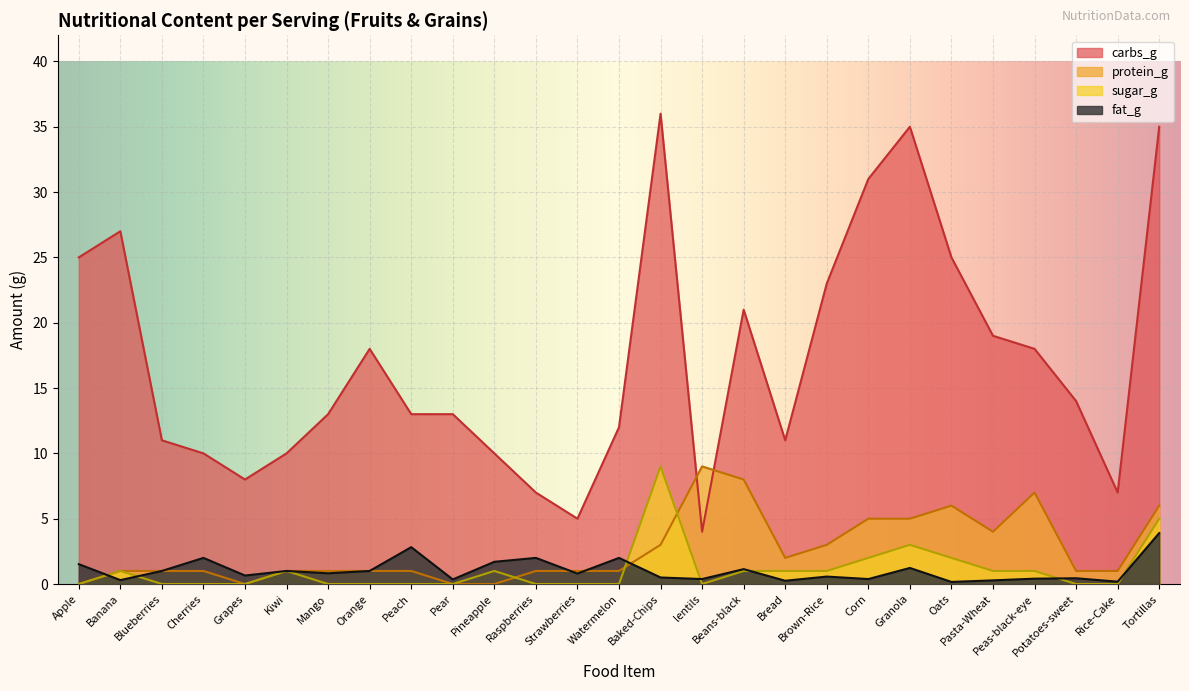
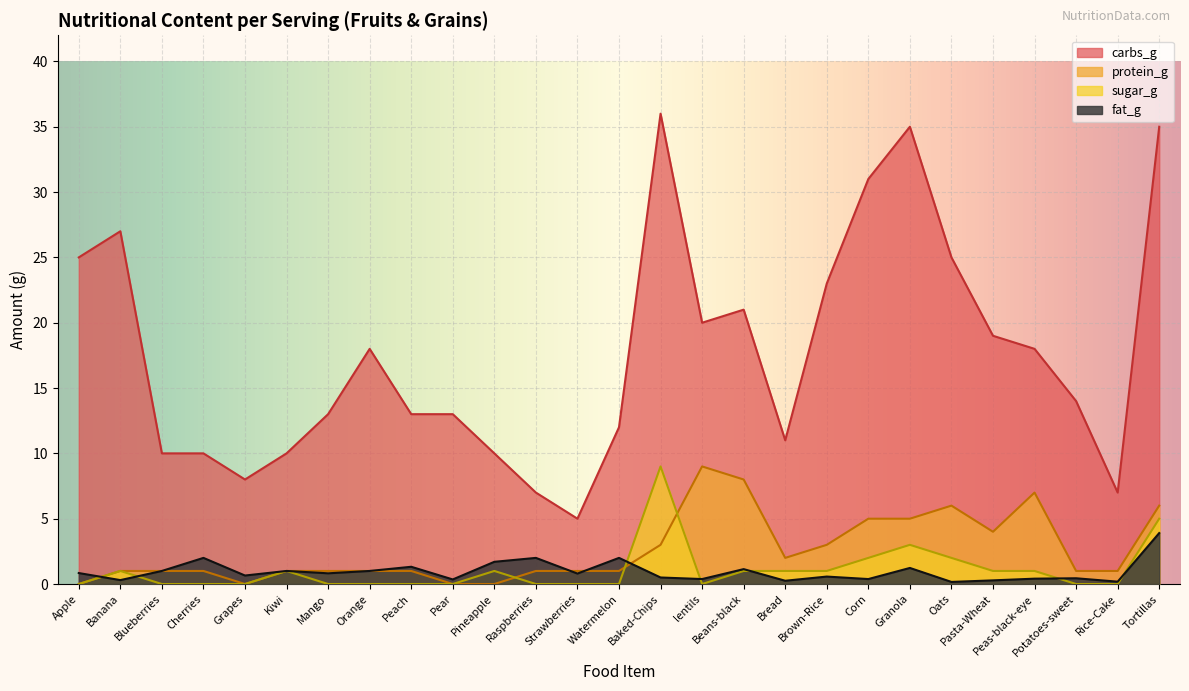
  {
    "carbs_g": {
      "Apple": 25,
      "Banana": 27,
-     "Blueberries": 11,
+     "Blueberries": 10,
      "Cherries": 10,
      "Grapes": 8,
      "Kiwi": 10,
      "Mango": 13,
      "Orange": 18,
      "Peach": 13,
      "Pear": 13,
      "Pineapple": 10,
      "Raspberries": 7,
      "Strawberries": 5,
      "Watermelon": 12,
      "Baked-Chips": 36,
-     "lentils": 4,
+     "lentils": 20,
      "Beans-black": 21,
      "Bread": 11,
      "Brown-Rice": 23,
      "Corn": 31,
      "Granola": 35,
      "Oats": 25,
      "Pasta-Wheat": 19,
      "Peas-black-eye": 18,
      "Potatoes-sweet": 14,
      "Rice-Cake": 7,
      "Tortillas": 35
    },
    "fat_g": {
-     "Apple": 1.5,
+     "Apple": 0.8,
      "Banana": 0.3,
      "Cherries": 2.0,
      "Grapes": 0.7,
-     "Peach": 2.8,
+     "Peach": 1.3,
      "Pear": 0.4,
      "Pineapple": 1.7,
      "Raspberries": 2.0,
      "Strawberries": 0.8,
      "Watermelon": 2.0,
      "Baked-Chips": 0.5,
      "lentils": 0.4,
      "Bread": 0.3,
      "Brown-Rice": 0.6,
      "Corn": 0.4,
      "Granola": 1.2,
      "Oats": 0.2,
      "Pasta-Wheat": 0.3,
      "Peas-black-eye": 0.4,
      "Potatoes-sweet": 0.4,
      "Tortillas": 3.9
    }
  }
